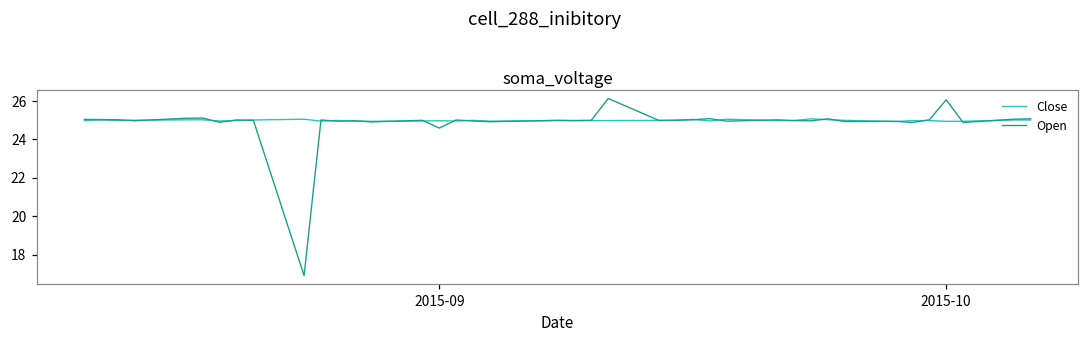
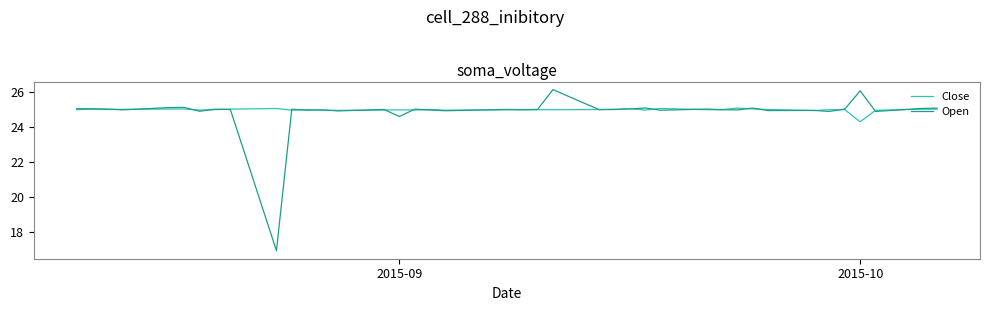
  {
    "Close": {
      "2015-09": 25.0,
-     "2015-10": 24.9
+     "2015-10": 24.3
    },
    "Open": {
      "2015-09": 24.6,
      "2015-10": 26.1
    }
  }
